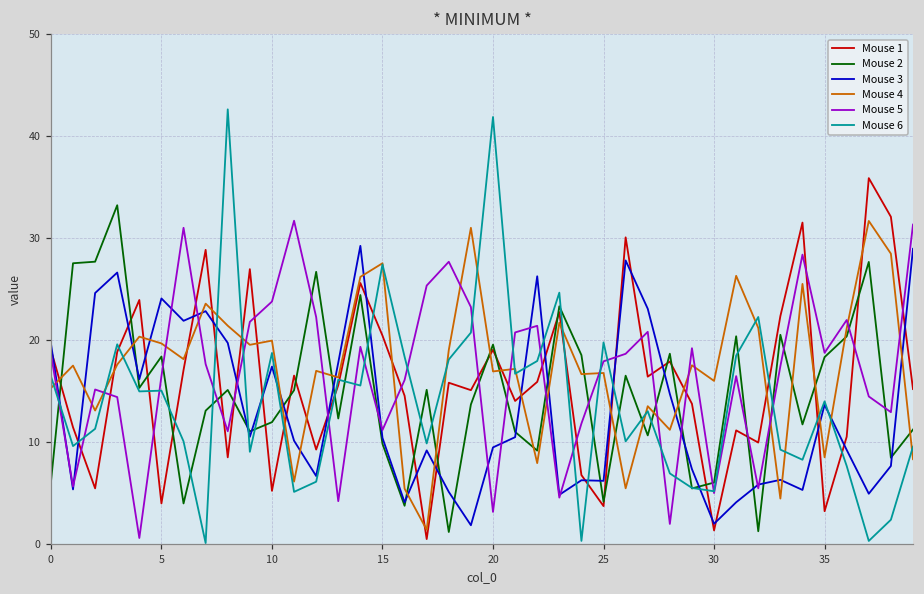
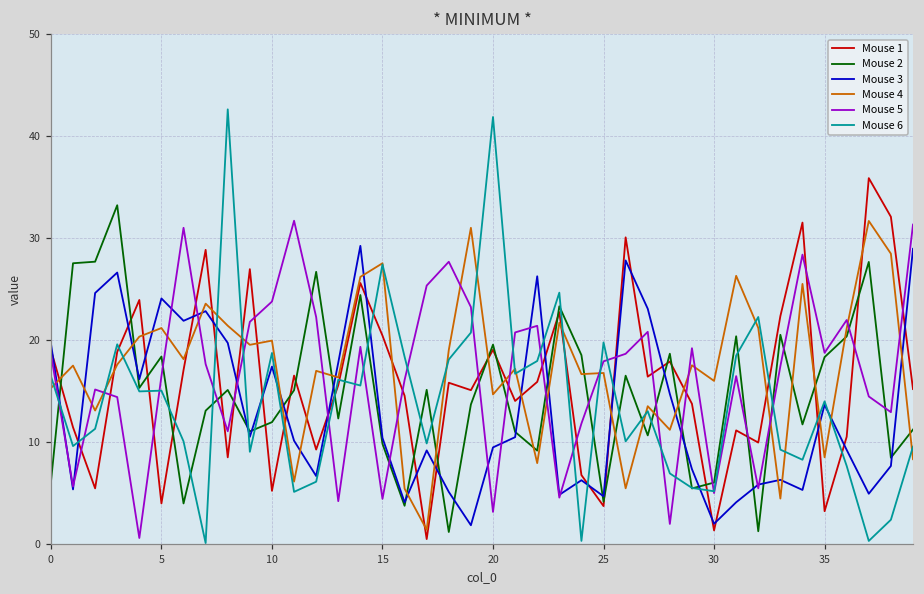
  {
    "Mouse 1": {
      "0": 19,
      "5": 4,
      "10": 5,
      "15": 20,
      "20": 19,
      "25": 4,
      "30": 1,
      "35": 3
    },
    "Mouse 2": {
      "0": 6,
      "5": 18,
      "10": 12,
      "15": 10,
      "20": 20,
      "25": 4,
      "30": 6,
      "35": 18
    },
    "Mouse 3": {
      "0": 20,
      "5": 24,
      "10": 17,
      "15": 10,
      "20": 9,
-     "25": 6,
+     "25": 5,
      "30": 2,
      "35": 14
    },
    "Mouse 4": {
      "0": 15,
-     "5": 20,
+     "5": 21,
      "10": 20,
-     "20": 17,
+     "20": 15,
      "25": 17,
      "30": 16,
      "35": 9
    },
    "Mouse 5": {
      "0": 19,
      "5": 16,
      "10": 24,
-     "15": 11,
+     "15": 4,
      "20": 3,
      "25": 18,
      "35": 19
    },
    "Mouse 6": {
      "0": 16,
      "5": 15,
      "10": 19,
      "20": 42,
      "25": 20,
      "35": 14
    }
  }
